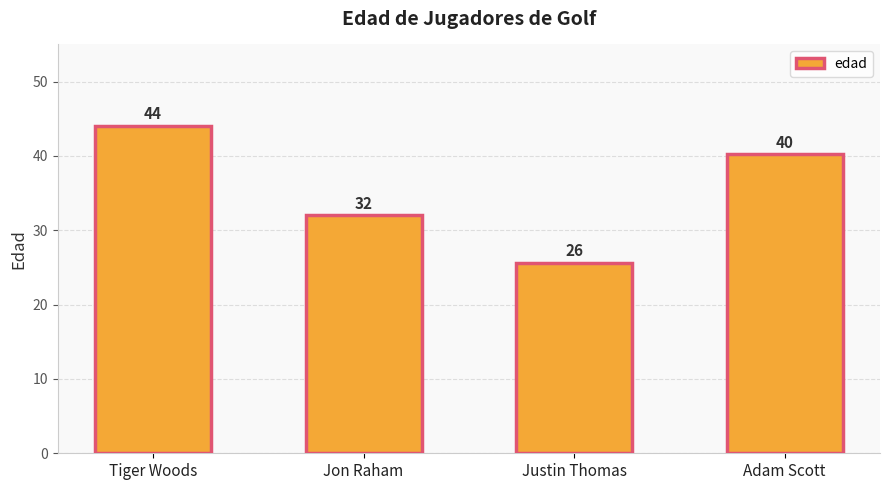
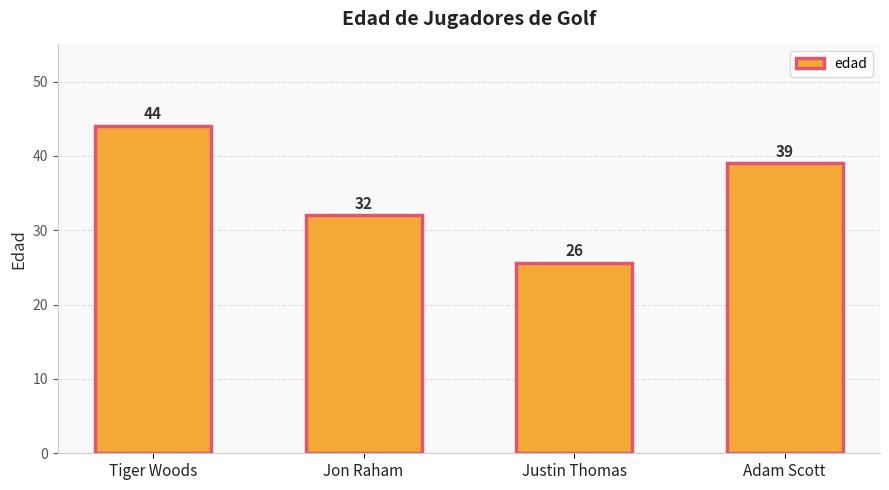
  {
    "Tiger Woods": 44,
    "Jon Raham": 32,
    "Justin Thomas": 26,
-   "Adam Scott": 40
+   "Adam Scott": 39
  }
